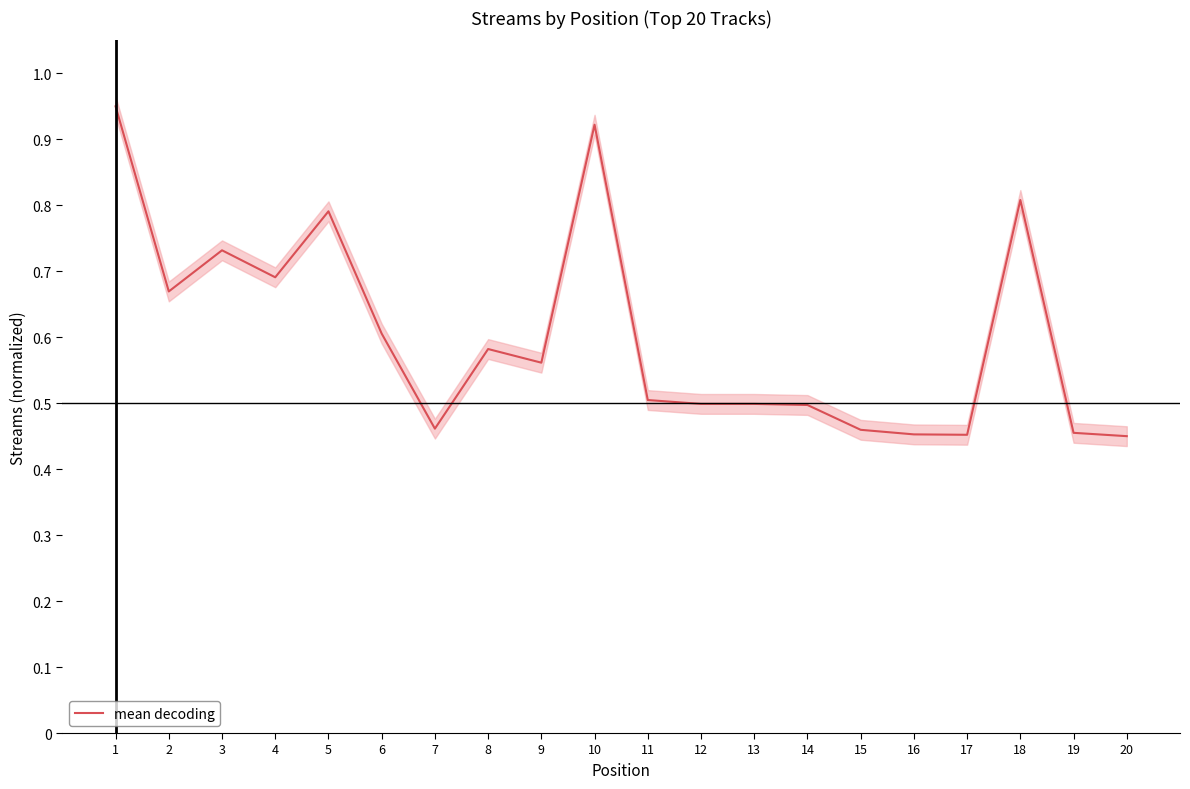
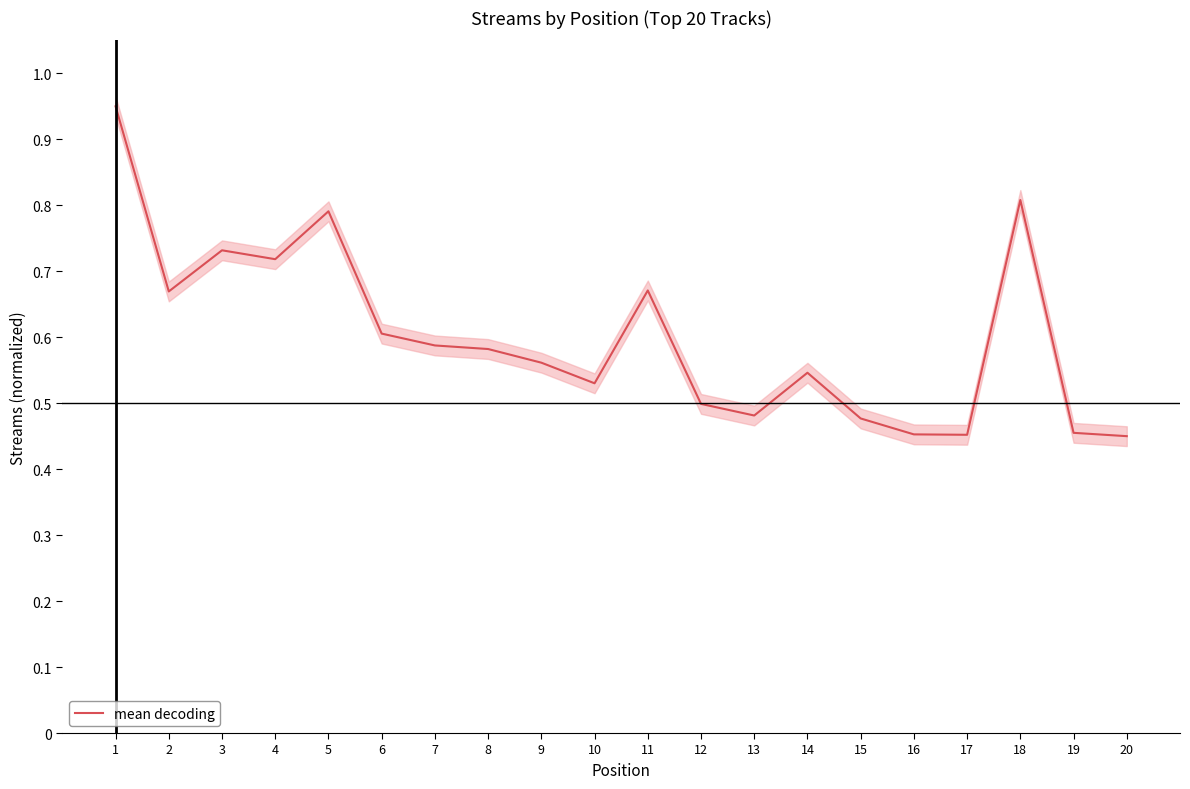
  {
    "mean decoding": {
      "1": 0.95,
      "2": 0.67,
      "3": 0.73,
-     "4": 0.69,
+     "4": 0.72,
      "5": 0.79,
      "6": 0.61,
-     "7": 0.46,
+     "7": 0.59,
      "8": 0.58,
      "9": 0.56,
-     "10": 0.92,
-     "11": 0.50,
+     "10": 0.53,
+     "11": 0.67,
      "12": 0.50,
-     "13": 0.50,
-     "14": 0.50,
-     "15": 0.46,
+     "13": 0.48,
+     "14": 0.55,
+     "15": 0.48,
      "16": 0.45,
      "17": 0.45,
      "18": 0.81,
      "19": 0.46,
      "20": 0.45
    }
  }
